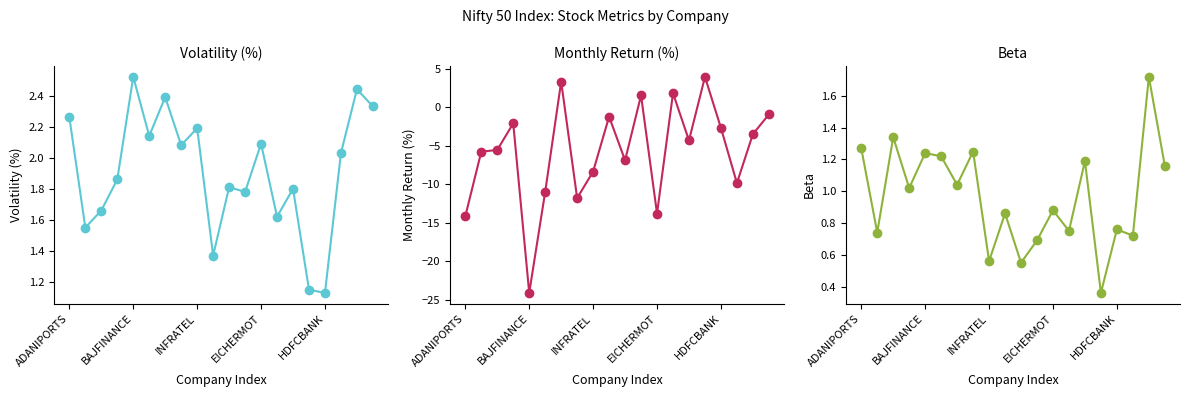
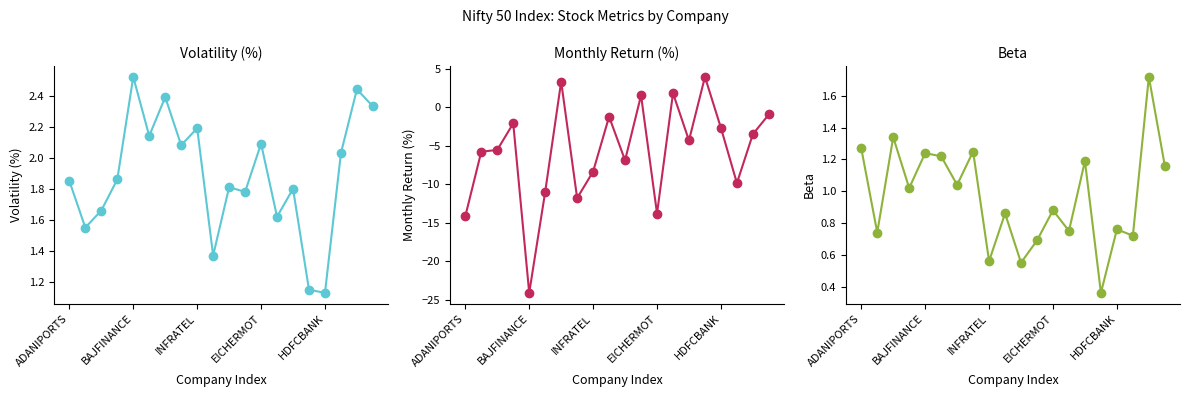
  {
    "Volatility (%)": {
-     "ADANIPORTS": 2.26,
+     "ADANIPORTS": 1.85,
      "BAJFINANCE": 2.52,
      "INFRATEL": 2.19,
      "EICHERMOT": 2.09,
      "HDFCBANK": 1.13
    },
    "Monthly Return (%)": {
      "ADANIPORTS": -14,
      "BAJFINANCE": -24,
      "INFRATEL": -8,
      "EICHERMOT": -14,
      "HDFCBANK": -3
    },
    "Beta": {
      "ADANIPORTS": 1.27,
      "BAJFINANCE": 1.24,
      "INFRATEL": 0.56,
      "EICHERMOT": 0.88,
      "HDFCBANK": 0.76
    }
  }
